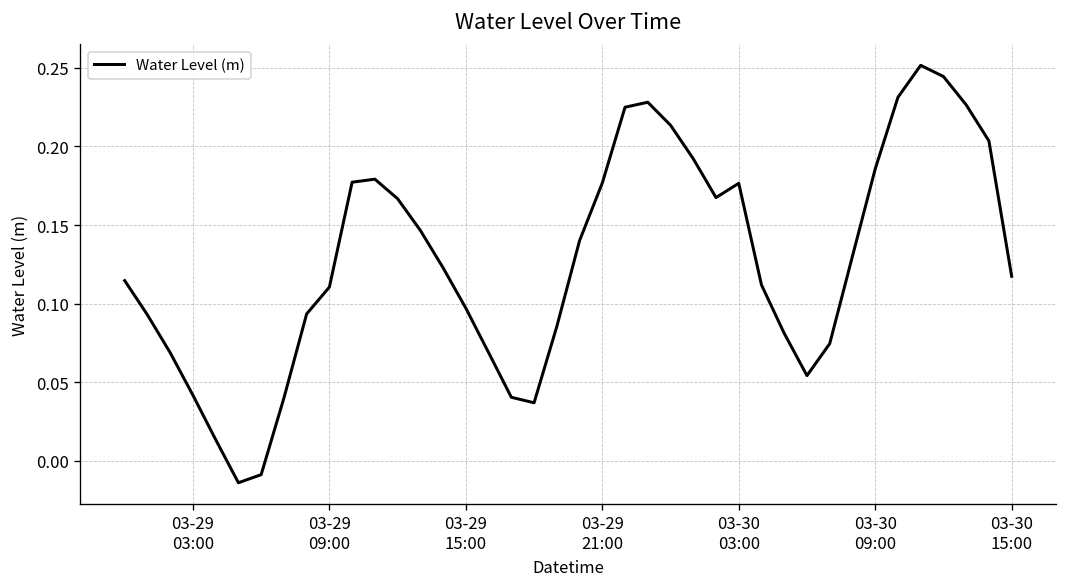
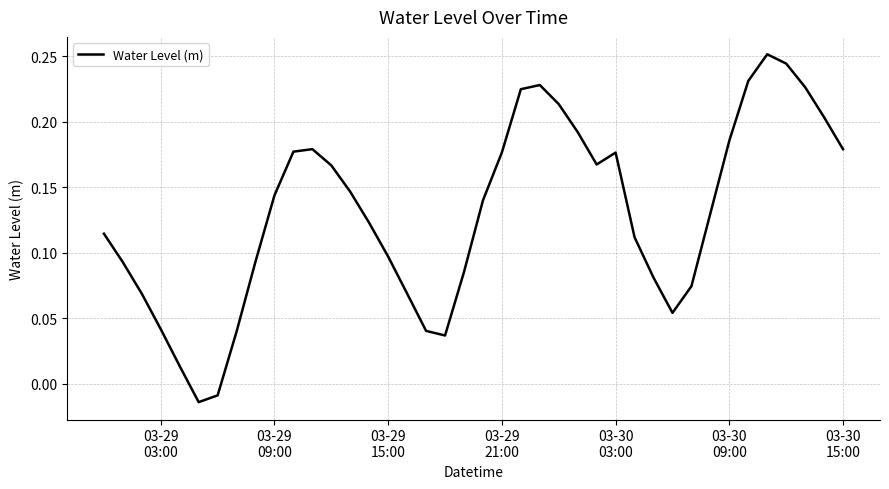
  {
    "03-29 03:00": 0.042,
-   "03-29 09:00": 0.111,
+   "03-29 09:00": 0.144,
    "03-29 15:00": 0.097,
    "03-29 21:00": 0.177,
    "03-30 03:00": 0.177,
    "03-30 09:00": 0.186,
-   "03-30 15:00": 0.117
+   "03-30 15:00": 0.179
  }
